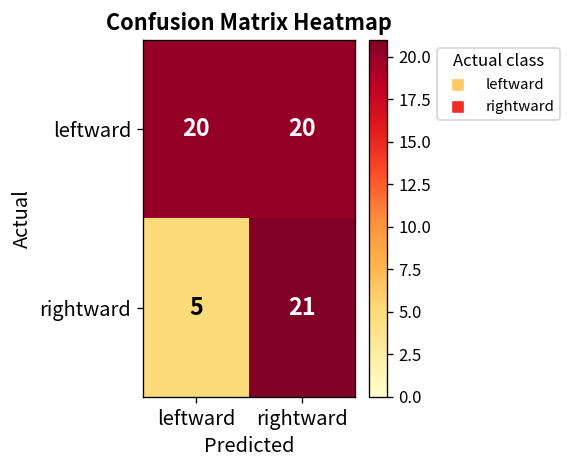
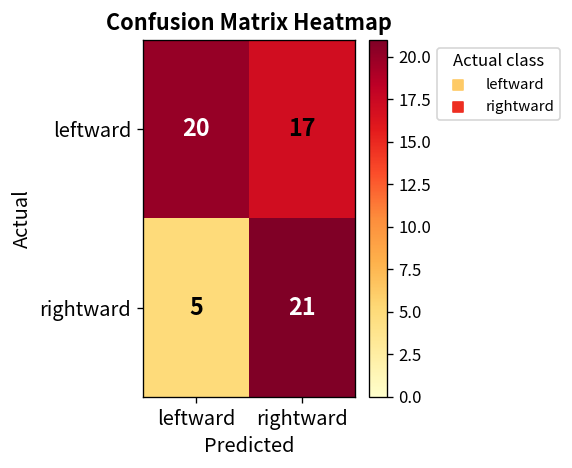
  {
    "leftward": {
      "leftward": 20,
-     "rightward": 20
+     "rightward": 17
    },
    "rightward": {
      "leftward": 5,
      "rightward": 21
    }
  }
